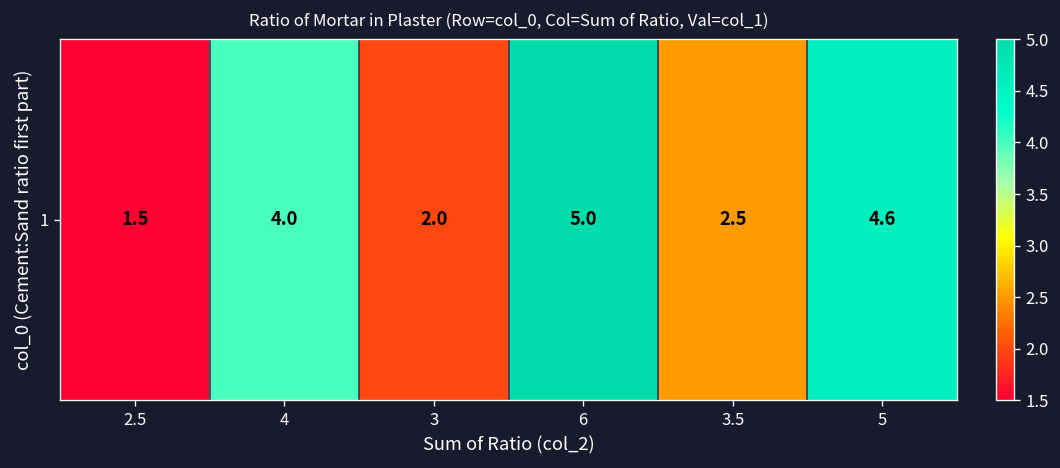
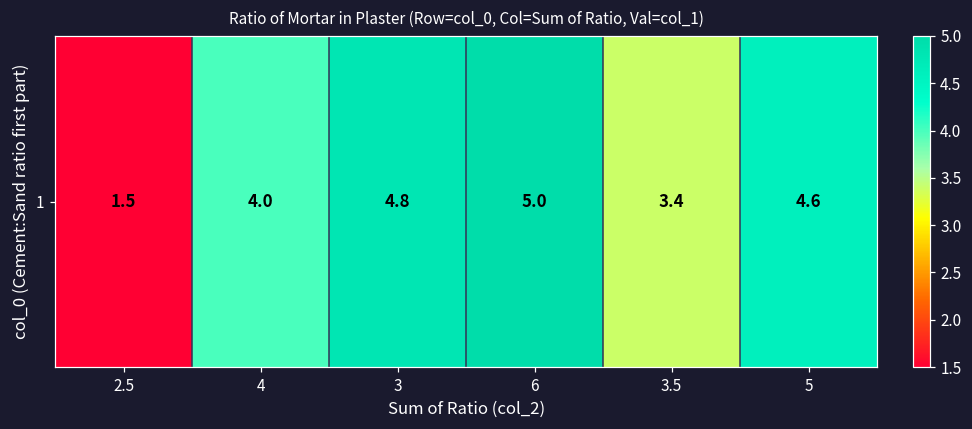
  {
    "1": {
      "2.5": 1.5,
      "4": 4.0,
-     "3": 2.0,
+     "3": 4.8,
      "6": 5.0,
-     "3.5": 2.5,
+     "3.5": 3.4,
      "5": 4.6
    }
  }
